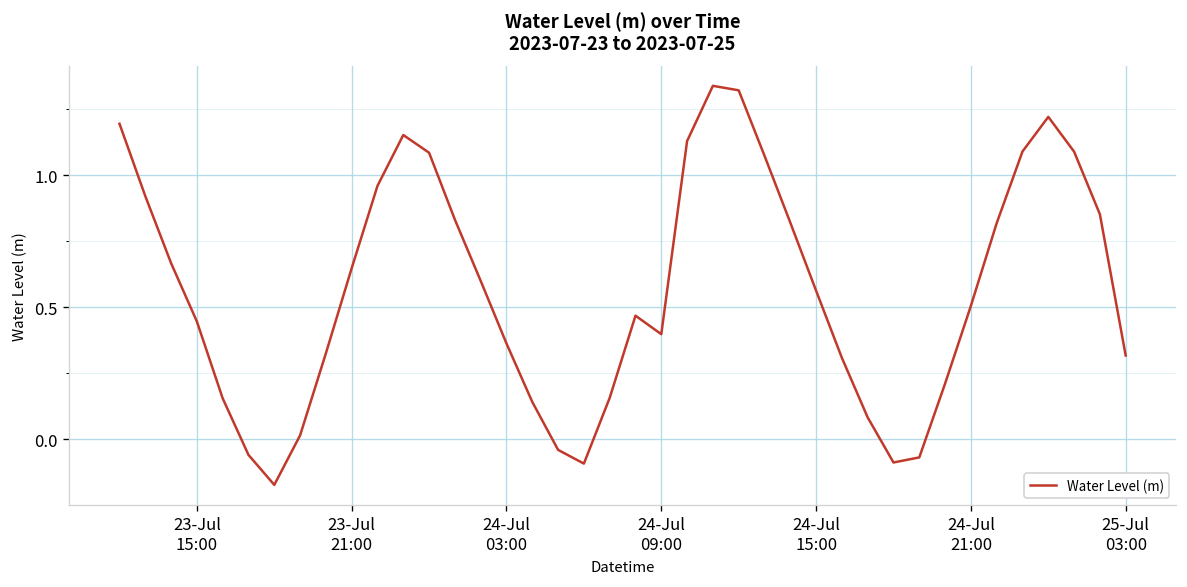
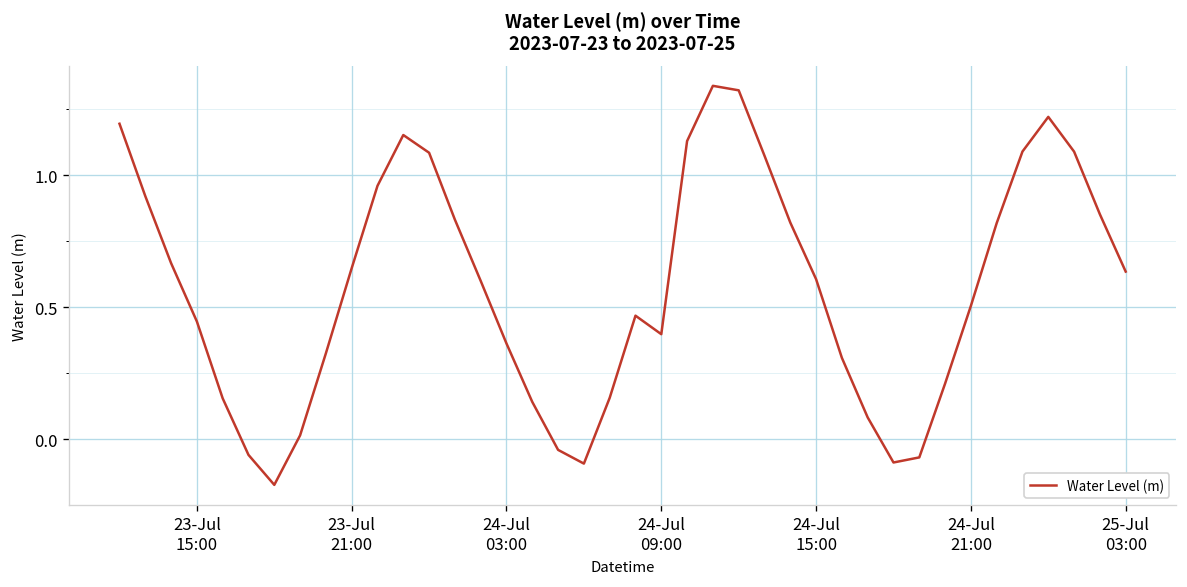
  {
    "23-Jul 15:00": 0.45,
    "23-Jul 21:00": 0.65,
    "24-Jul 03:00": 0.36,
    "24-Jul 09:00": 0.40,
-   "24-Jul 15:00": 0.56,
+   "24-Jul 15:00": 0.61,
    "24-Jul 21:00": 0.51,
-   "25-Jul 03:00": 0.32
+   "25-Jul 03:00": 0.64
  }
